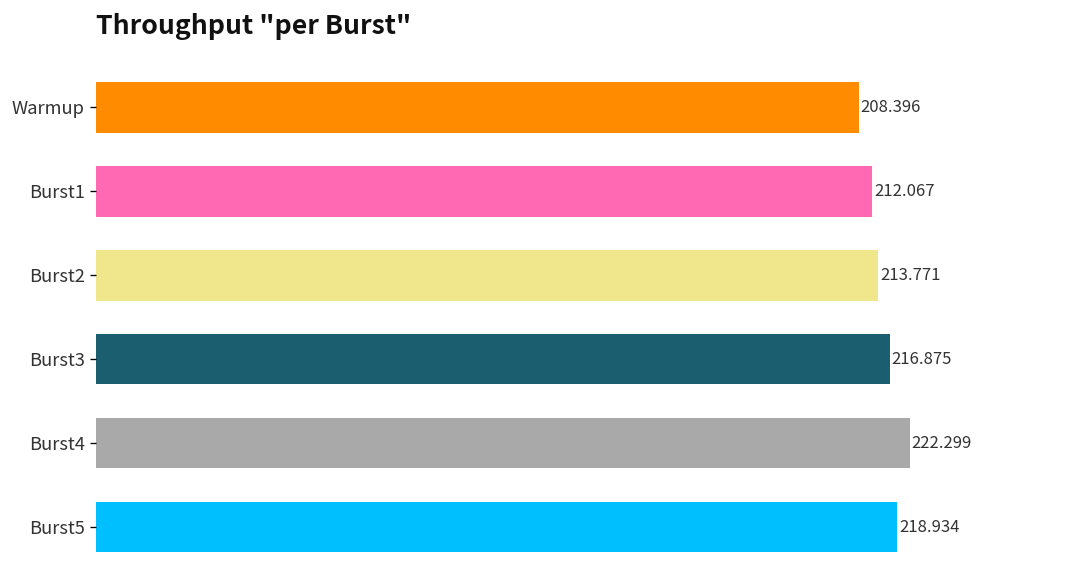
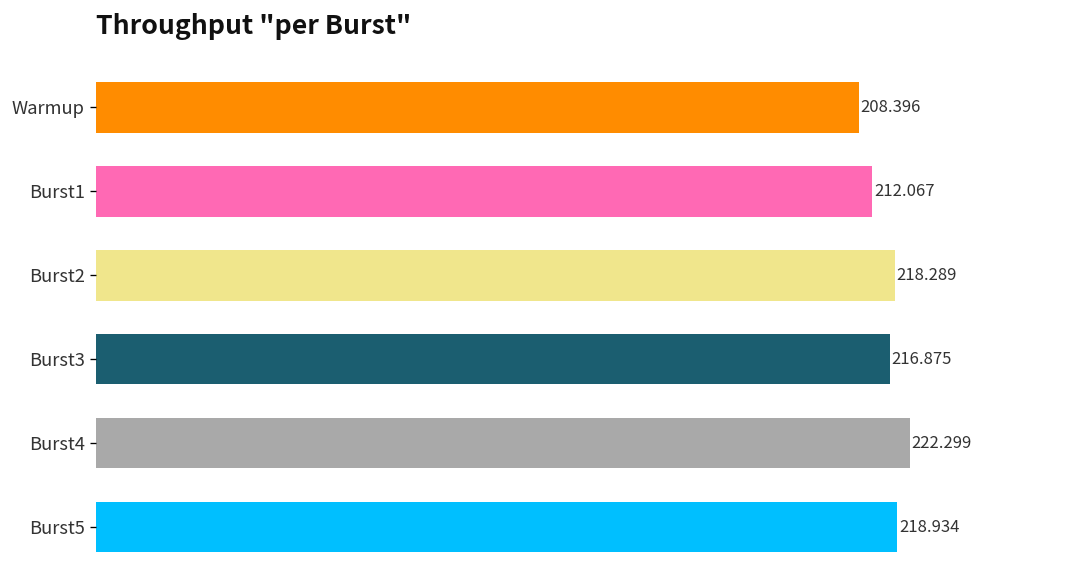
  {
    "Warmup": 208.396,
    "Burst1": 212.067,
-   "Burst2": 213.771,
+   "Burst2": 218.289,
    "Burst3": 216.875,
    "Burst4": 222.299,
    "Burst5": 218.934
  }
